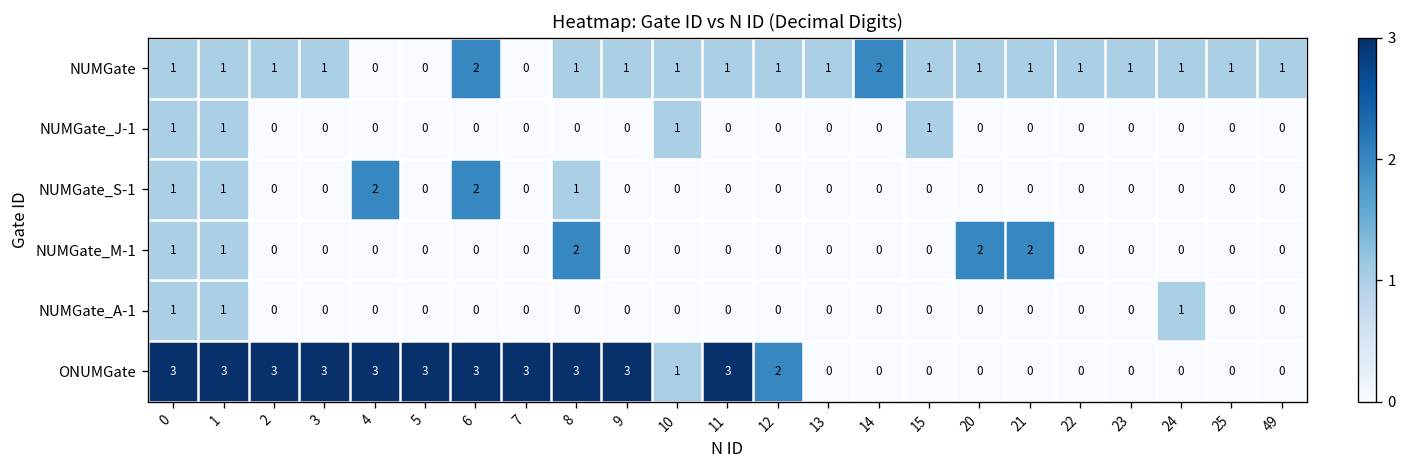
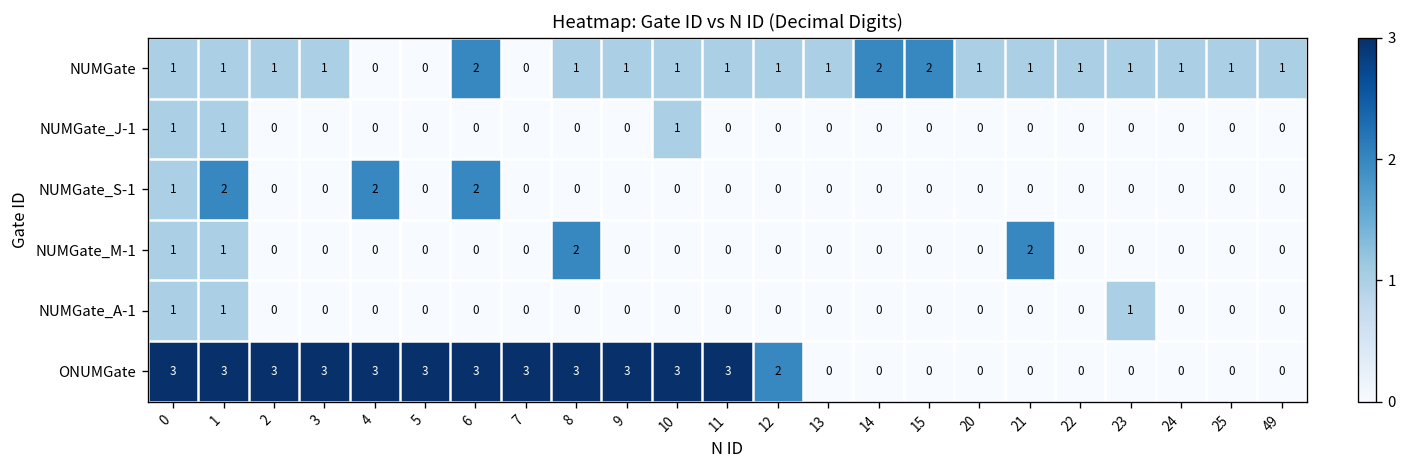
  {
    "NUMGate": {
      "0": 1,
      "1": 1,
      "2": 1,
      "3": 1,
      "4": 0,
      "5": 0,
      "6": 2,
      "7": 0,
      "8": 1,
      "9": 1,
      "10": 1,
      "11": 1,
      "12": 1,
      "13": 1,
      "14": 2,
-     "15": 1,
+     "15": 2,
      "20": 1,
      "21": 1,
      "22": 1,
      "23": 1,
      "24": 1,
      "25": 1,
      "49": 1
    },
    "NUMGate_J-1": {
      "0": 1,
      "1": 1,
      "2": 0,
      "3": 0,
      "4": 0,
      "5": 0,
      "6": 0,
      "7": 0,
      "8": 0,
      "9": 0,
      "10": 1,
      "11": 0,
      "12": 0,
      "13": 0,
      "14": 0,
-     "15": 1,
+     "15": 0,
      "20": 0,
      "21": 0,
      "22": 0,
      "23": 0,
      "24": 0,
      "25": 0,
      "49": 0
    },
    "NUMGate_S-1": {
      "0": 1,
-     "1": 1,
+     "1": 2,
      "2": 0,
      "3": 0,
      "4": 2,
      "5": 0,
      "6": 2,
      "7": 0,
-     "8": 1,
+     "8": 0,
      "9": 0,
      "10": 0,
      "11": 0,
      "12": 0,
      "13": 0,
      "14": 0,
      "15": 0,
      "20": 0,
      "21": 0,
      "22": 0,
      "23": 0,
      "24": 0,
      "25": 0,
      "49": 0
    },
    "NUMGate_M-1": {
      "0": 1,
      "1": 1,
      "2": 0,
      "3": 0,
      "4": 0,
      "5": 0,
      "6": 0,
      "7": 0,
      "8": 2,
      "9": 0,
      "10": 0,
      "11": 0,
      "12": 0,
      "13": 0,
      "14": 0,
      "15": 0,
-     "20": 2,
+     "20": 0,
      "21": 2,
      "22": 0,
      "23": 0,
      "24": 0,
      "25": 0,
      "49": 0
    },
    "NUMGate_A-1": {
      "0": 1,
      "1": 1,
      "2": 0,
      "3": 0,
      "4": 0,
      "5": 0,
      "6": 0,
      "7": 0,
      "8": 0,
      "9": 0,
      "10": 0,
      "11": 0,
      "12": 0,
      "13": 0,
      "14": 0,
      "15": 0,
      "20": 0,
      "21": 0,
      "22": 0,
-     "23": 0,
-     "24": 1,
+     "23": 1,
+     "24": 0,
      "25": 0,
      "49": 0
    },
    "ONUMGate": {
      "0": 3,
      "1": 3,
      "2": 3,
      "3": 3,
      "4": 3,
      "5": 3,
      "6": 3,
      "7": 3,
      "8": 3,
      "9": 3,
-     "10": 1,
+     "10": 3,
      "11": 3,
      "12": 2,
      "13": 0,
      "14": 0,
      "15": 0,
      "20": 0,
      "21": 0,
      "22": 0,
      "23": 0,
      "24": 0,
      "25": 0,
      "49": 0
    }
  }
